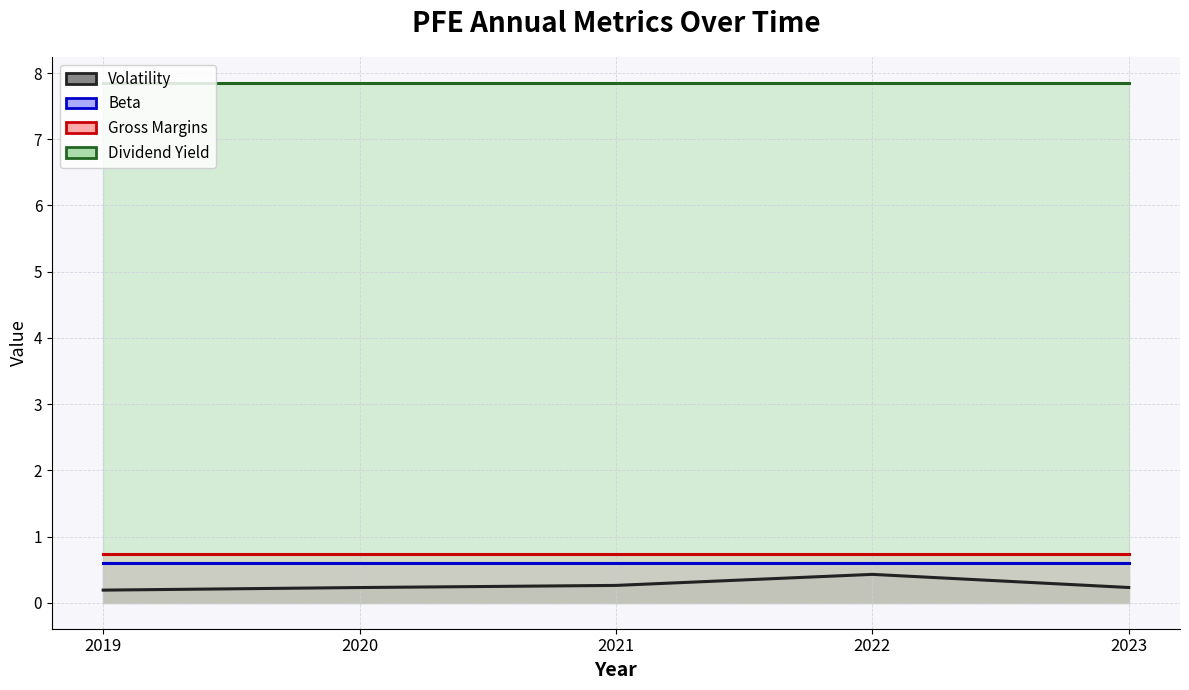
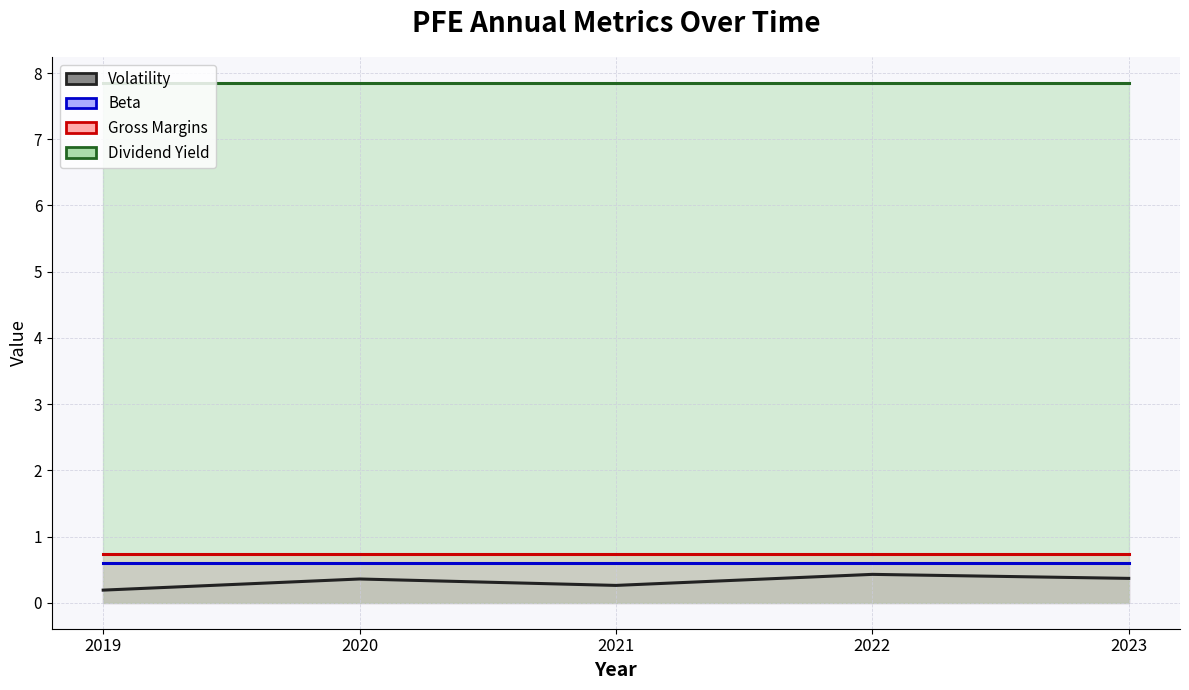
  {
    "Volatility": {
      "2019": 0.2,
-     "2020": 0.2,
+     "2020": 0.4,
      "2021": 0.3,
      "2022": 0.4,
-     "2023": 0.2
+     "2023": 0.4
    },
    "Beta": {
      "2019": 0.6,
      "2020": 0.6,
      "2021": 0.6,
      "2022": 0.6,
      "2023": 0.6
    },
    "Gross Margins": {
      "2019": 0.7,
      "2020": 0.7,
      "2021": 0.7,
      "2022": 0.7,
      "2023": 0.7
    },
    "Dividend Yield": {
      "2020": 7.9,
      "2021": 7.9,
      "2022": 7.9,
      "2023": 7.9
    }
  }
